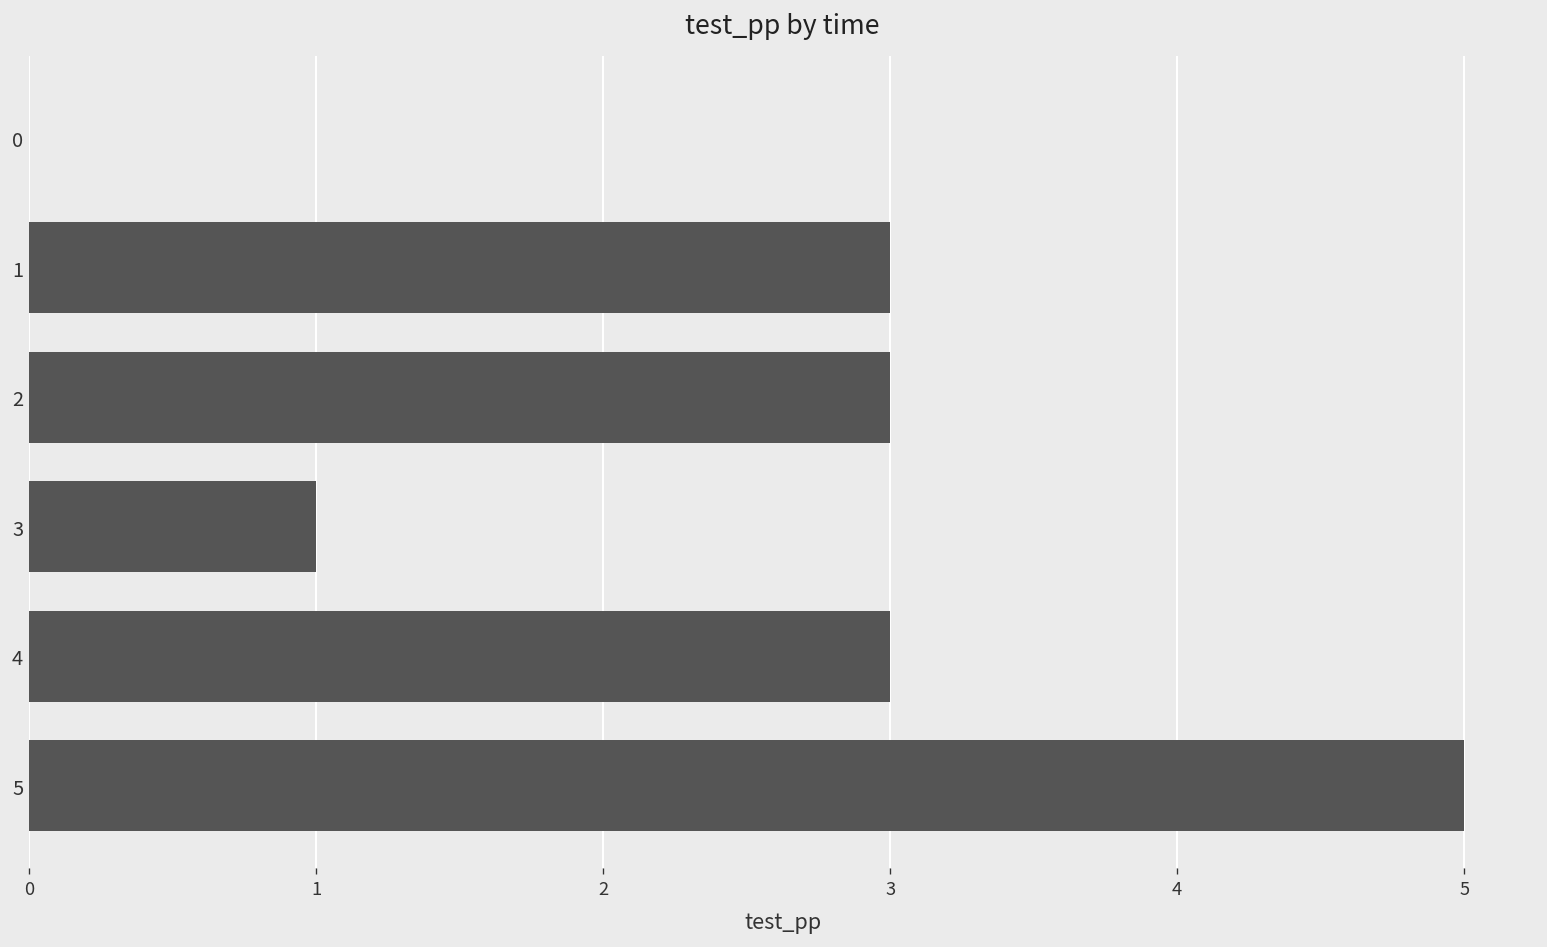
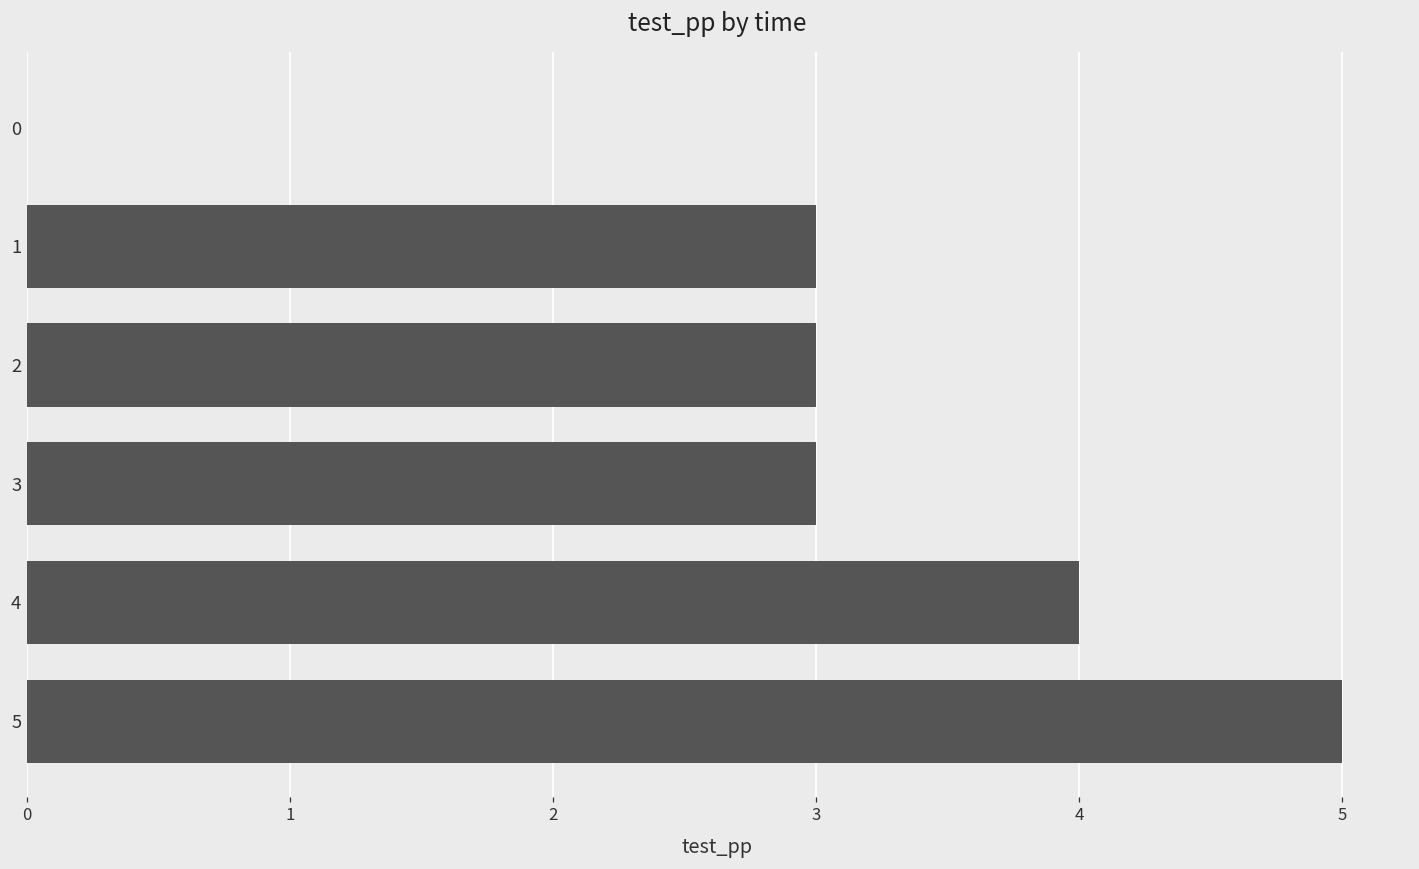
  {
    "0": 0,
    "1": 3,
    "2": 3,
-   "3": 1,
-   "4": 3,
+   "3": 3,
+   "4": 4,
    "5": 5
  }
